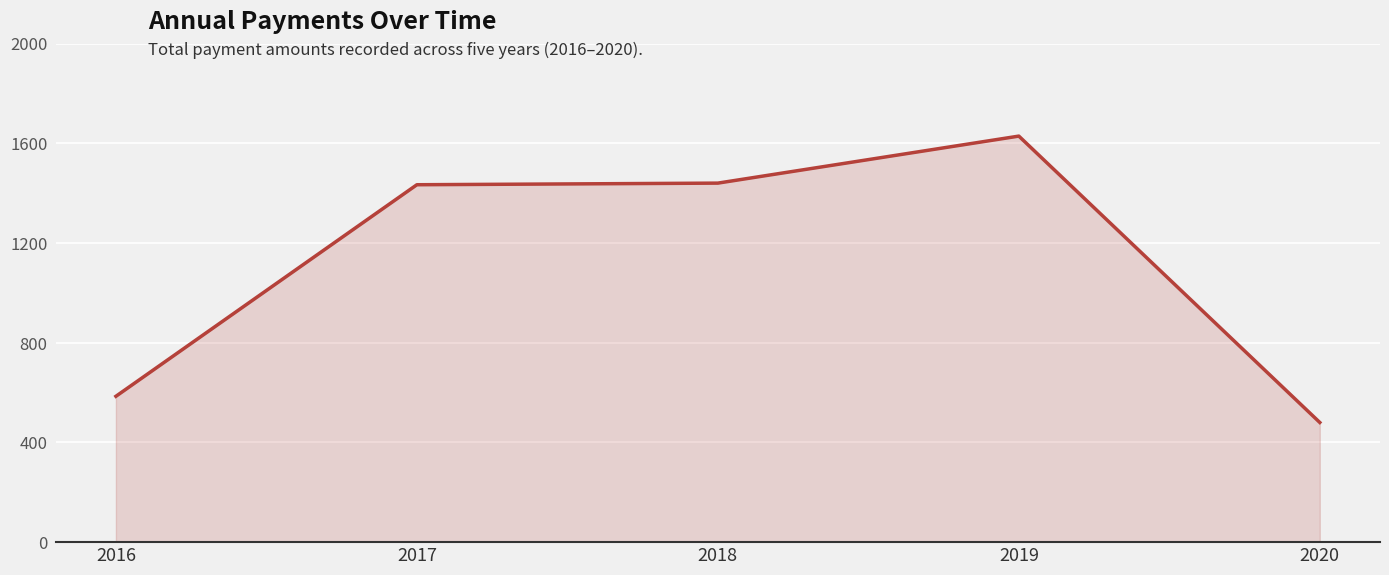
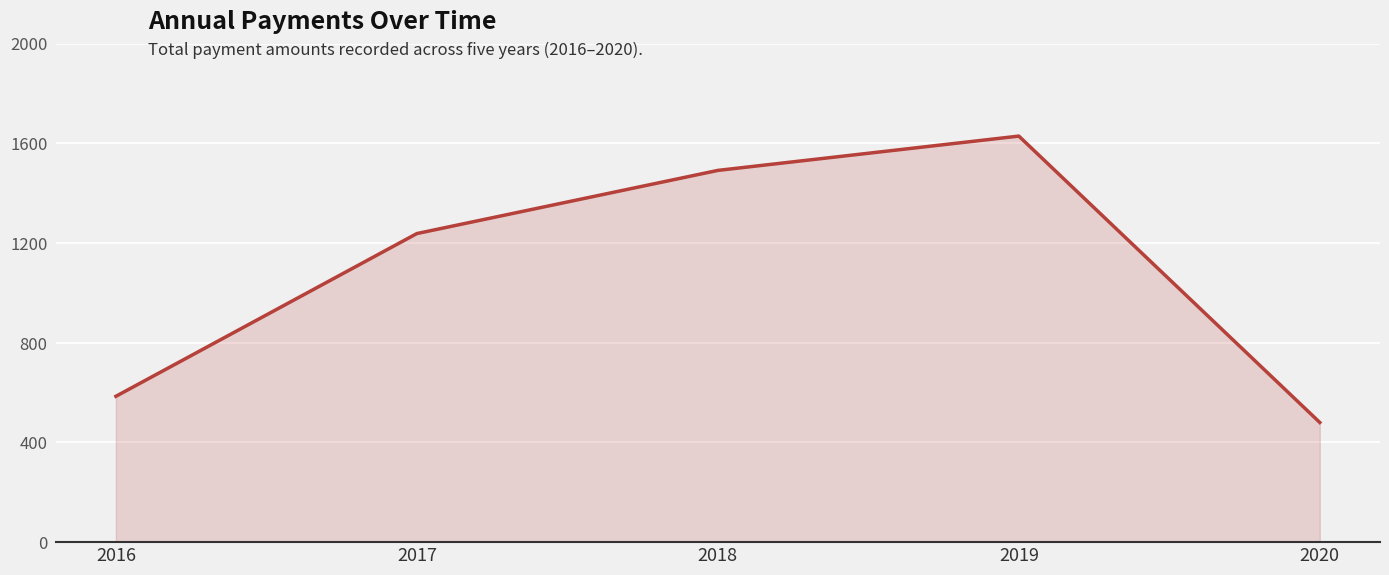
  {
    "2016": 590,
-   "2017": 1430,
-   "2018": 1440,
+   "2017": 1240,
+   "2018": 1490,
    "2019": 1630,
    "2020": 480
  }
